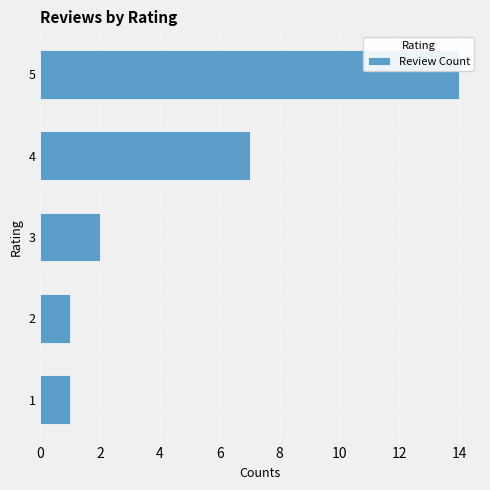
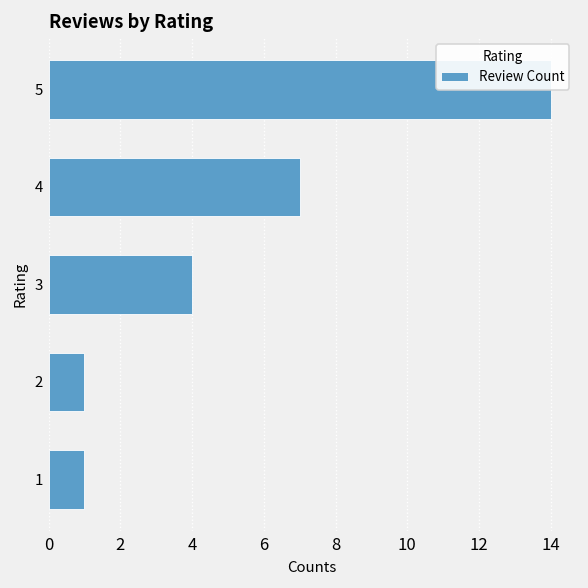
  {
    "5": 14,
    "4": 7,
-   "3": 2,
+   "3": 4,
    "2": 1,
    "1": 1
  }
